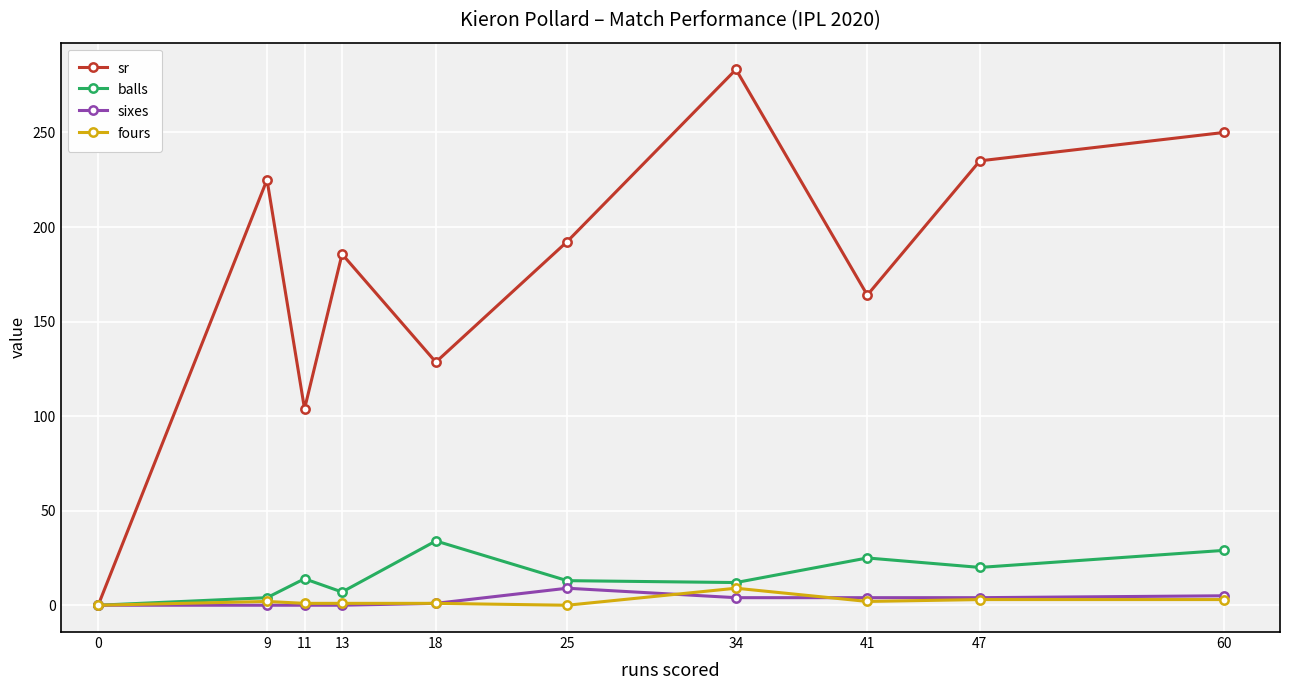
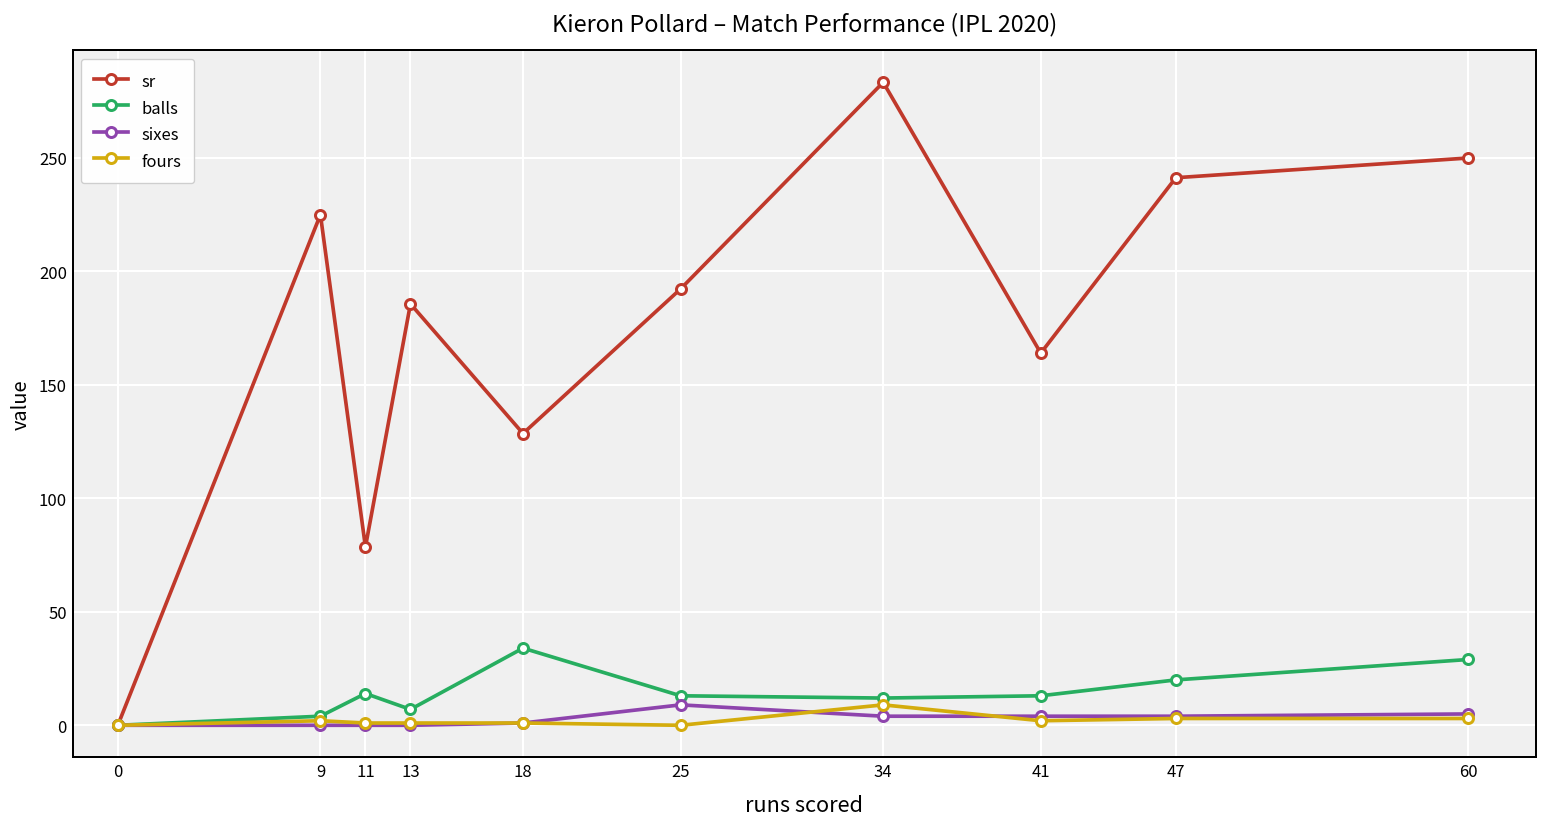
  {
    "sr": {
      "9": 225,
-     "11": 104,
+     "11": 79,
      "13": 186,
      "18": 129,
      "25": 192,
      "34": 283,
      "41": 164,
-     "47": 235,
+     "47": 241,
      "60": 250
    },
    "balls": {
      "9": 4,
      "11": 14,
      "13": 7,
      "18": 34,
      "25": 13,
      "34": 12,
-     "41": 25,
+     "41": 13,
      "47": 20,
      "60": 29
    },
    "sixes": {
      "9": 0,
      "25": 9,
      "34": 4,
      "41": 4,
      "60": 5
    },
    "fours": {
      "9": 2,
      "25": 0,
      "34": 9,
      "41": 2,
      "60": 3
    }
  }
